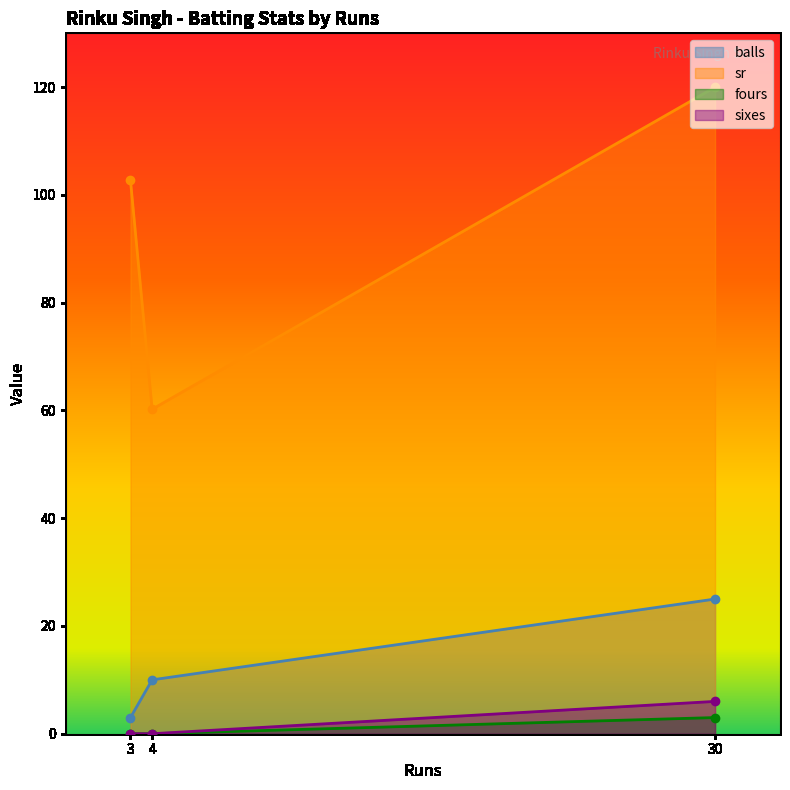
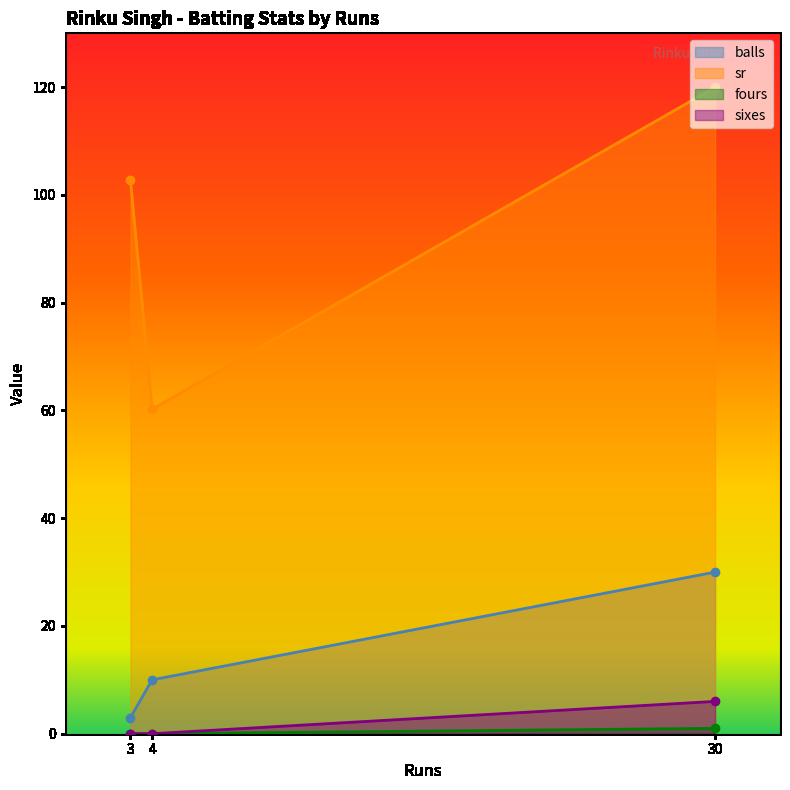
  {
    "balls": {
      "3": 3,
      "4": 10,
-     "30": 25
+     "30": 30
    },
    "sr": {
      "3": 103,
      "4": 60
    },
    "fours": {
-     "30": 3
+     "30": 1
    },
    "sixes": {
      "30": 6
    }
  }
